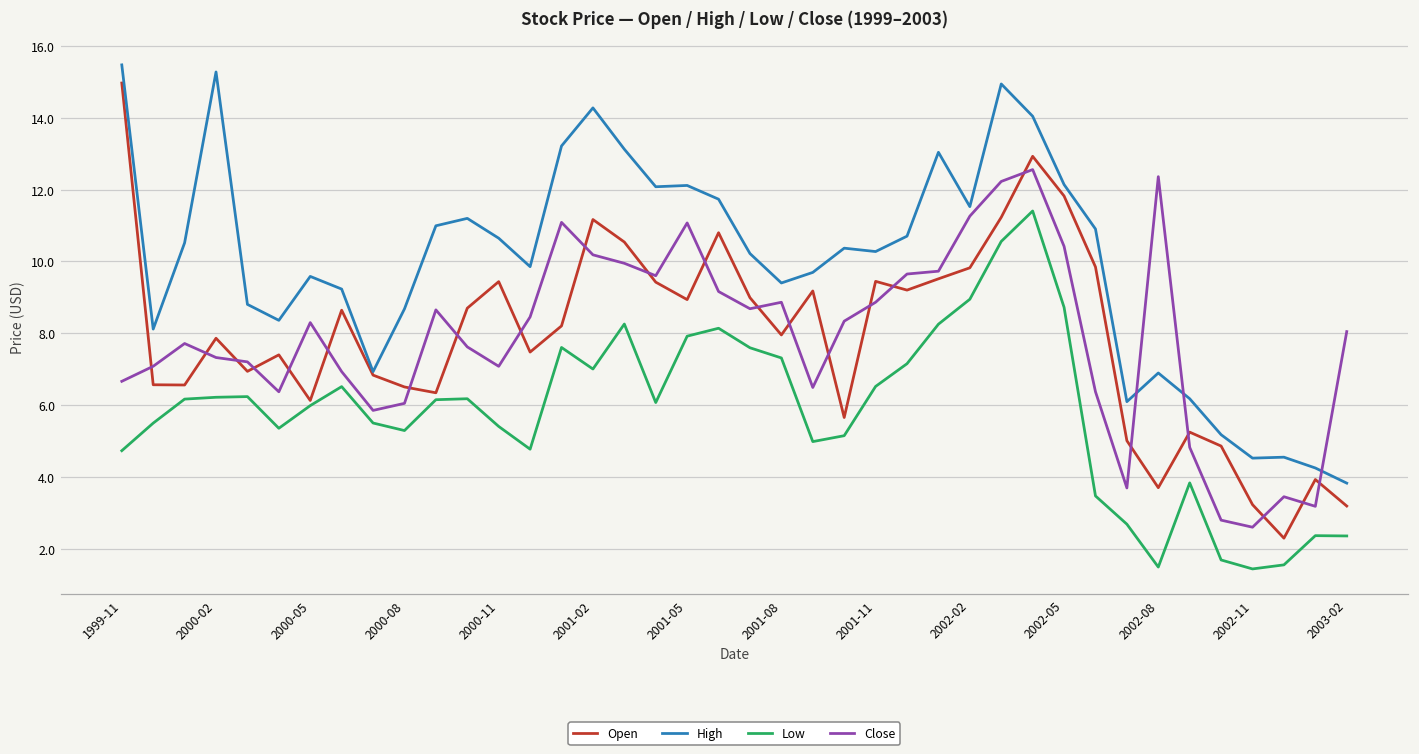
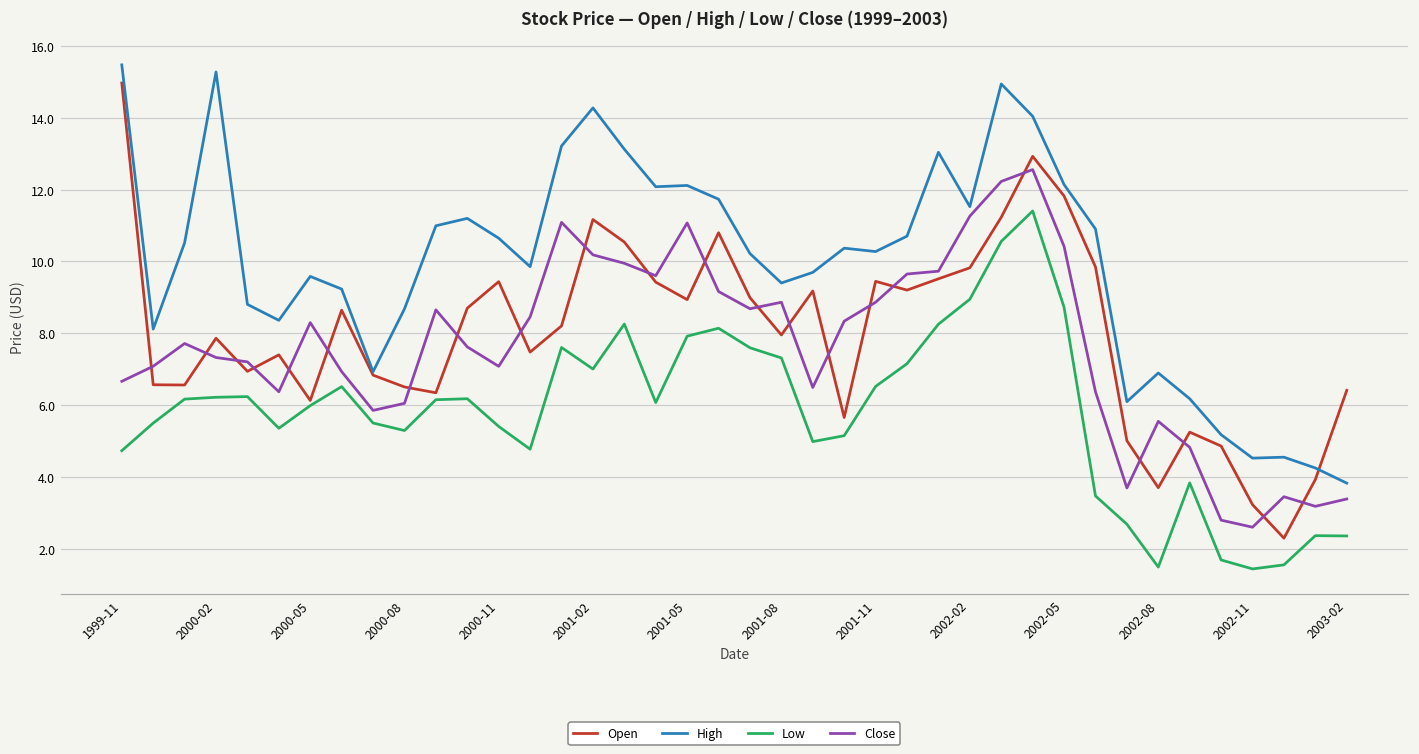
  {
    "Open": {
      "1999-11": 15.0,
      "2000-02": 7.9,
      "2000-05": 6.1,
      "2000-08": 6.5,
      "2000-11": 9.4,
      "2001-02": 11.2,
      "2001-05": 8.9,
      "2001-08": 8.0,
      "2001-11": 9.4,
      "2002-02": 9.8,
      "2002-05": 11.8,
      "2002-08": 3.7,
      "2002-11": 3.2,
-     "2003-02": 3.2
+     "2003-02": 6.4
    },
    "High": {
      "1999-11": 15.5,
      "2000-02": 15.3,
      "2000-05": 9.6,
      "2000-08": 8.7,
      "2000-11": 10.6,
      "2001-02": 14.3,
      "2001-05": 12.1,
      "2001-08": 9.4,
      "2001-11": 10.3,
      "2002-02": 11.5,
      "2002-05": 12.1,
      "2002-08": 6.9,
      "2002-11": 4.5,
      "2003-02": 3.8
    },
    "Low": {
      "1999-11": 4.7,
      "2000-02": 6.2,
      "2000-05": 6.0,
      "2000-08": 5.3,
      "2000-11": 5.4,
      "2001-02": 7.0,
      "2001-05": 7.9,
      "2001-08": 7.3,
      "2001-11": 6.5,
      "2002-02": 8.9,
      "2002-05": 8.7,
      "2002-08": 1.5,
      "2002-11": 1.4,
      "2003-02": 2.4
    },
    "Close": {
      "1999-11": 6.7,
      "2000-02": 7.3,
      "2000-05": 8.3,
      "2000-08": 6.0,
      "2000-11": 7.1,
      "2001-02": 10.2,
      "2001-05": 11.1,
      "2001-08": 8.9,
      "2001-11": 8.9,
      "2002-02": 11.3,
      "2002-05": 10.4,
-     "2002-08": 12.4,
+     "2002-08": 5.5,
      "2002-11": 2.6,
-     "2003-02": 8.0
+     "2003-02": 3.4
    }
  }
